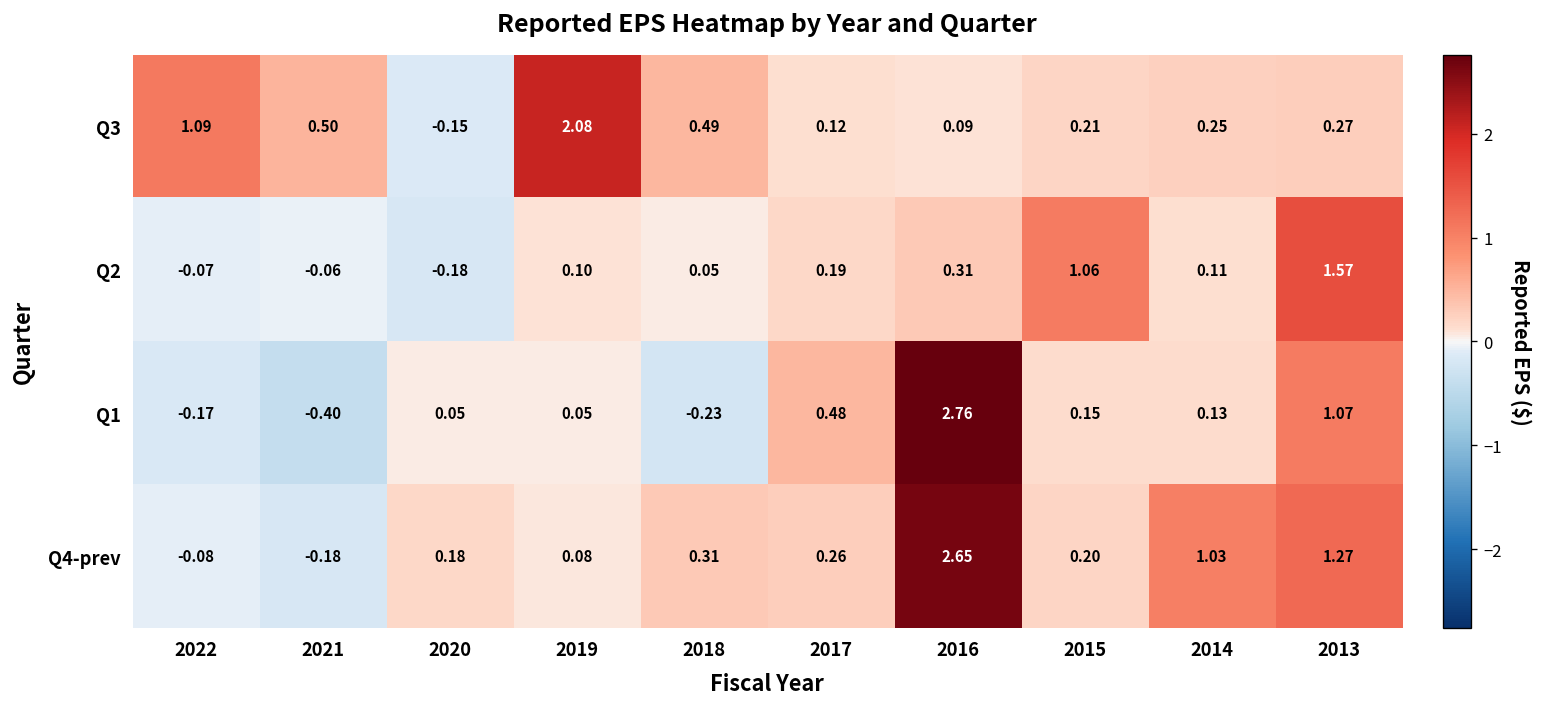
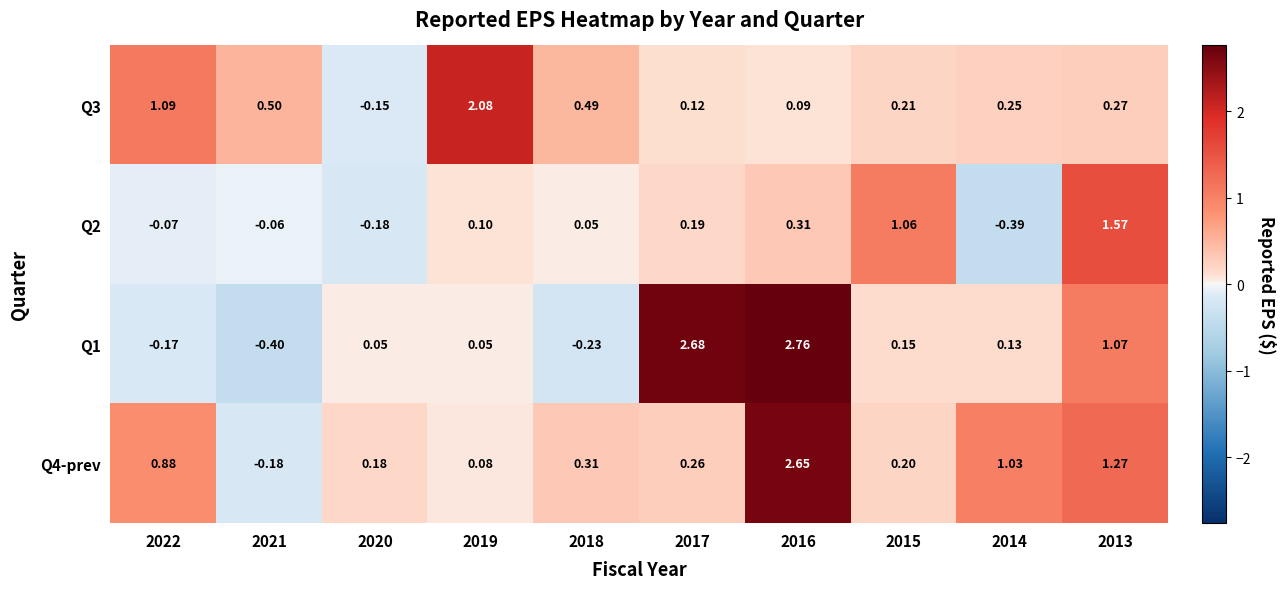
  {
    "Q3": {
      "2022": 1.09,
      "2021": 0.50,
      "2020": -0.15,
      "2019": 2.08,
      "2018": 0.49,
      "2017": 0.12,
      "2016": 0.09,
      "2015": 0.21,
      "2014": 0.25,
      "2013": 0.27
    },
    "Q2": {
      "2022": -0.07,
      "2021": -0.06,
      "2020": -0.18,
      "2019": 0.10,
      "2018": 0.05,
      "2017": 0.19,
      "2016": 0.31,
      "2015": 1.06,
-     "2014": 0.11,
+     "2014": -0.39,
      "2013": 1.57
    },
    "Q1": {
      "2022": -0.17,
      "2021": -0.40,
      "2020": 0.05,
      "2019": 0.05,
      "2018": -0.23,
-     "2017": 0.48,
+     "2017": 2.68,
      "2016": 2.76,
      "2015": 0.15,
      "2014": 0.13,
      "2013": 1.07
    },
    "Q4-prev": {
-     "2022": -0.08,
+     "2022": 0.88,
      "2021": -0.18,
      "2020": 0.18,
      "2019": 0.08,
      "2018": 0.31,
      "2017": 0.26,
      "2016": 2.65,
      "2015": 0.20,
      "2014": 1.03,
      "2013": 1.27
    }
  }
